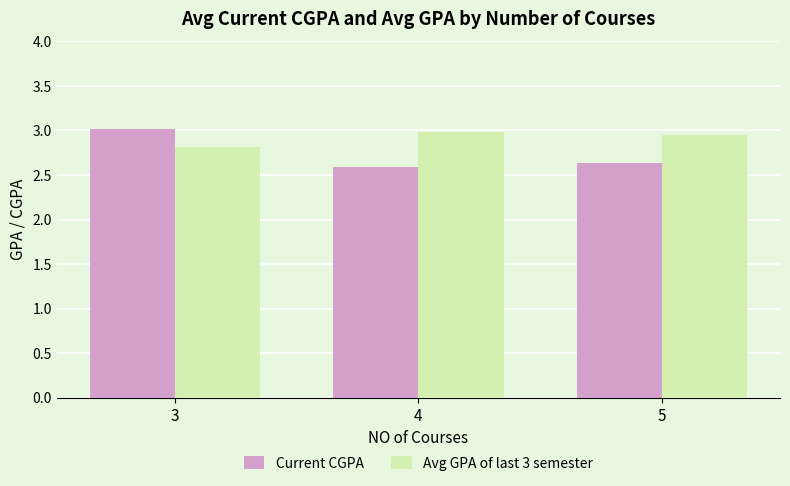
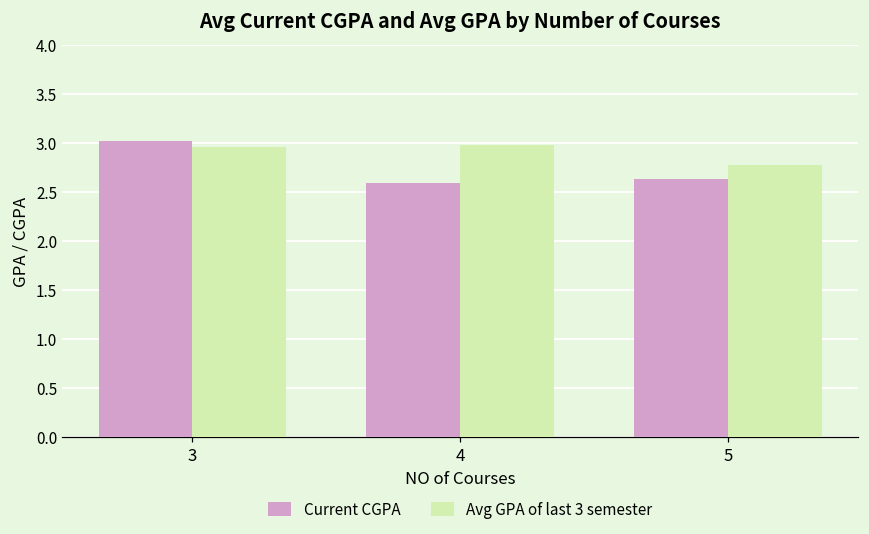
  {
    "Current CGPA": {
      "3": 3.0,
      "4": 2.6,
      "5": 2.6
    },
    "Avg GPA of last 3 semester": {
-     "3": 2.8,
+     "3": 3.0,
      "4": 3.0,
-     "5": 3.0
+     "5": 2.8
    }
  }
